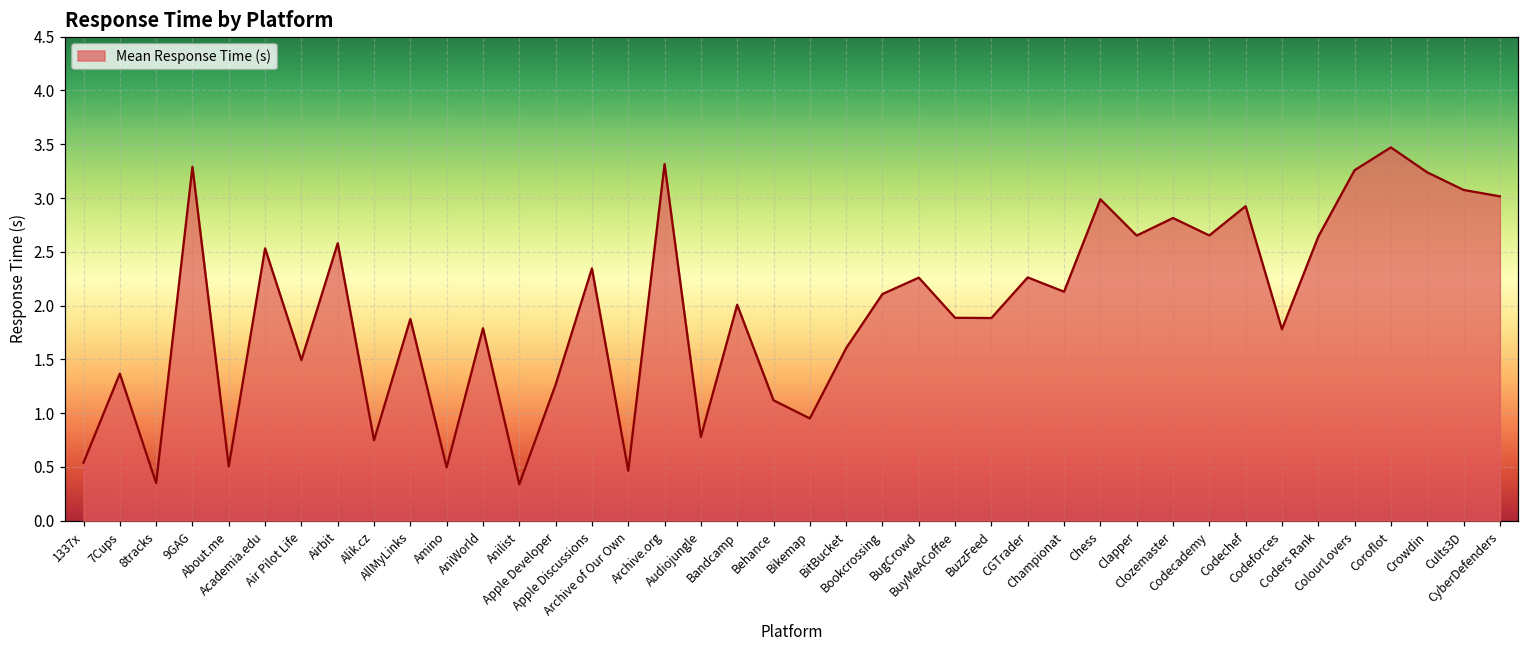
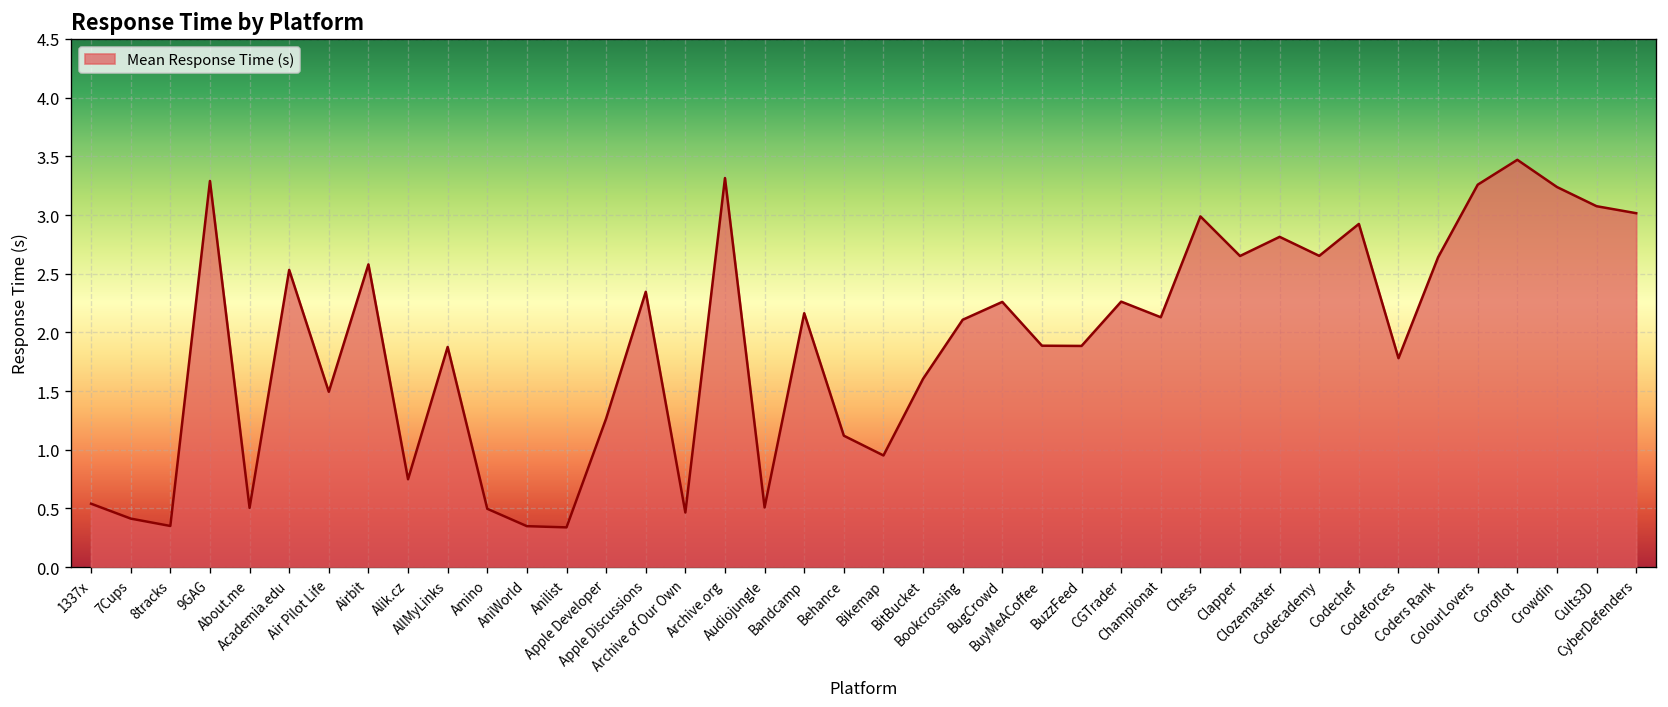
  {
    "1337x": 0.5,
-   "7Cups": 1.4,
+   "7Cups": 0.4,
    "8tracks": 0.4,
    "9GAG": 3.3,
    "About.me": 0.5,
    "Academia.edu": 2.5,
    "Air Pilot Life": 1.5,
    "Airbit": 2.6,
    "Alik.cz": 0.7,
    "AllMyLinks": 1.9,
    "Amino": 0.5,
-   "AniWorld": 1.8,
+   "AniWorld": 0.3,
    "Anilist": 0.3,
    "Apple Developer": 1.3,
    "Apple Discussions": 2.3,
    "Archive of Our Own": 0.5,
    "Archive.org": 3.3,
-   "Audiojungle": 0.8,
-   "Bandcamp": 2.0,
+   "Audiojungle": 0.5,
+   "Bandcamp": 2.2,
    "Behance": 1.1,
    "Bikemap": 1.0,
    "BitBucket": 1.6,
    "Bookcrossing": 2.1,
    "BugCrowd": 2.3,
    "BuyMeACoffee": 1.9,
    "BuzzFeed": 1.9,
    "CGTrader": 2.3,
    "Championat": 2.1,
    "Chess": 3.0,
    "Clapper": 2.7,
    "Clozemaster": 2.8,
    "Codecademy": 2.7,
    "Codechef": 2.9,
    "Codeforces": 1.8,
    "Coders Rank": 2.6,
    "ColourLovers": 3.3,
    "Coroflot": 3.5,
    "Crowdin": 3.2,
    "Cults3D": 3.1,
    "CyberDefenders": 3.0
  }
